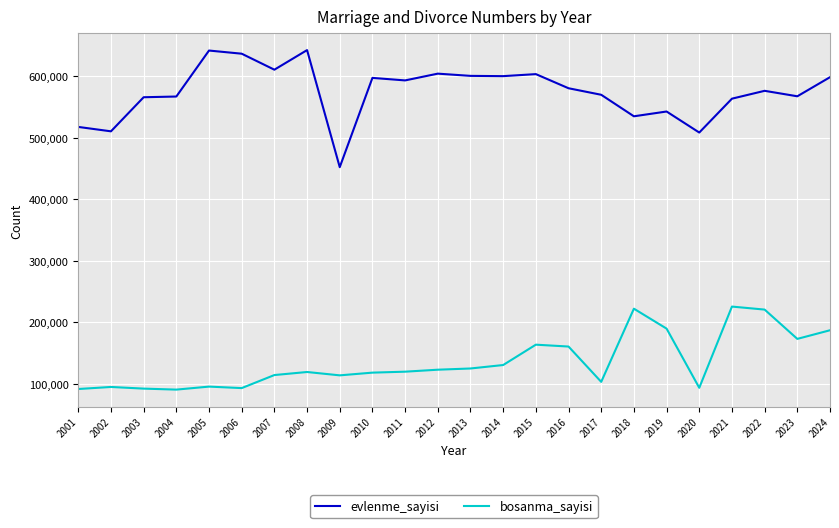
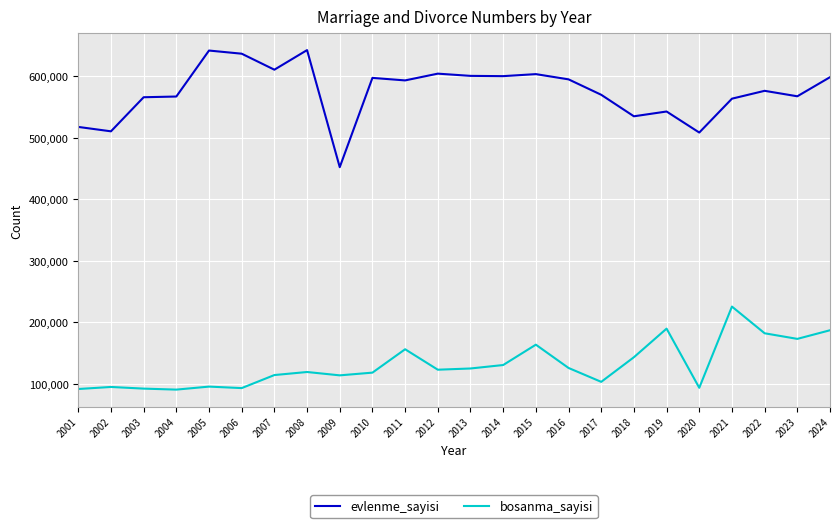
  {
    "evlenme_sayisi": {
      "2001": "520,000",
      "2002": "510,000",
      "2003": "570,000",
      "2004": "570,000",
      "2005": "640,000",
      "2006": "640,000",
      "2007": "610,000",
      "2008": "640,000",
      "2009": "450,000",
      "2010": "600,000",
      "2011": "590,000",
      "2012": "600,000",
      "2013": "600,000",
      "2014": "600,000",
      "2015": "600,000",
-     "2016": "580,000",
+     "2016": "590,000",
      "2017": "570,000",
      "2018": "530,000",
      "2019": "540,000",
      "2020": "510,000",
      "2021": "560,000",
      "2022": "580,000",
      "2023": "570,000",
      "2024": "600,000"
    },
    "bosanma_sayisi": {
      "2001": "90,000",
      "2002": "100,000",
      "2003": "90,000",
      "2004": "90,000",
      "2005": "100,000",
      "2006": "90,000",
      "2007": "110,000",
      "2008": "120,000",
      "2009": "110,000",
      "2010": "120,000",
-     "2011": "120,000",
+     "2011": "160,000",
      "2012": "120,000",
      "2013": "130,000",
      "2014": "130,000",
      "2015": "160,000",
-     "2016": "160,000",
+     "2016": "130,000",
      "2017": "100,000",
-     "2018": "220,000",
+     "2018": "140,000",
      "2019": "190,000",
      "2020": "90,000",
      "2021": "230,000",
-     "2022": "220,000",
+     "2022": "180,000",
      "2023": "170,000",
      "2024": "190,000"
    }
  }
